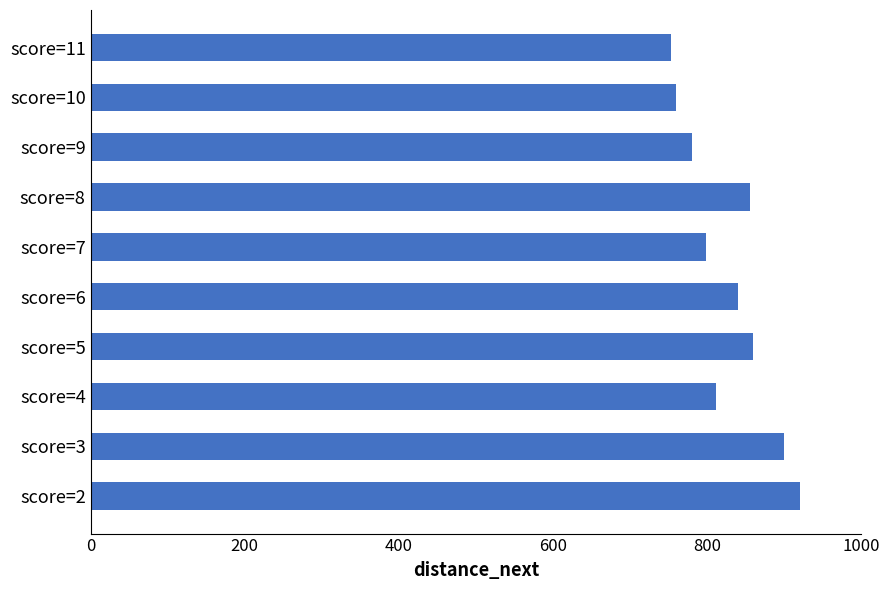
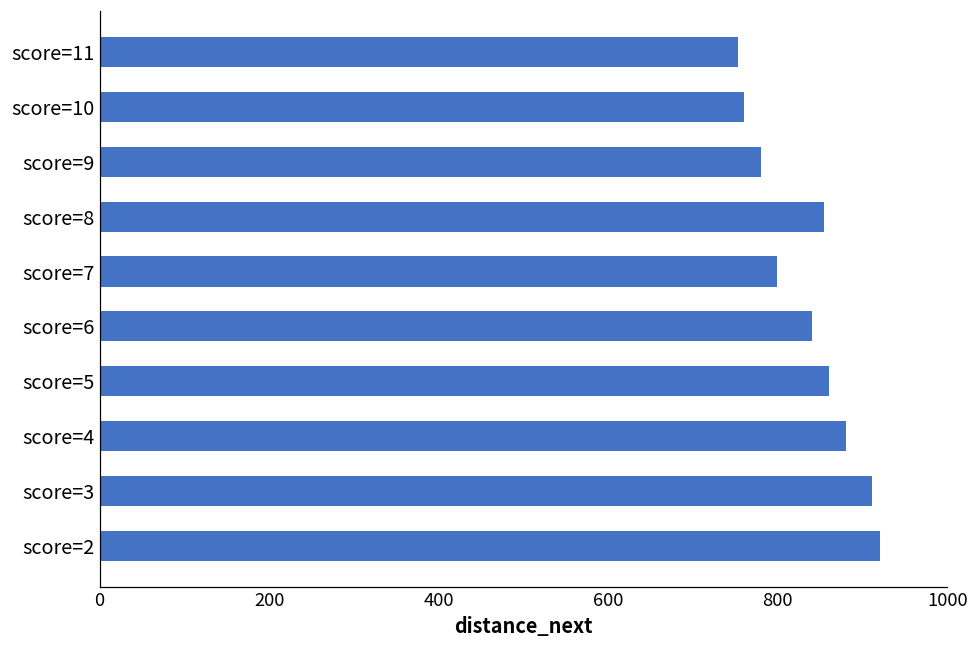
  {
    "score=11": 750,
    "score=10": 760,
    "score=9": 780,
    "score=8": 860,
    "score=7": 800,
    "score=6": 840,
    "score=5": 860,
-   "score=4": 810,
-   "score=3": 900,
+   "score=4": 880,
+   "score=3": 910,
    "score=2": 920
  }
